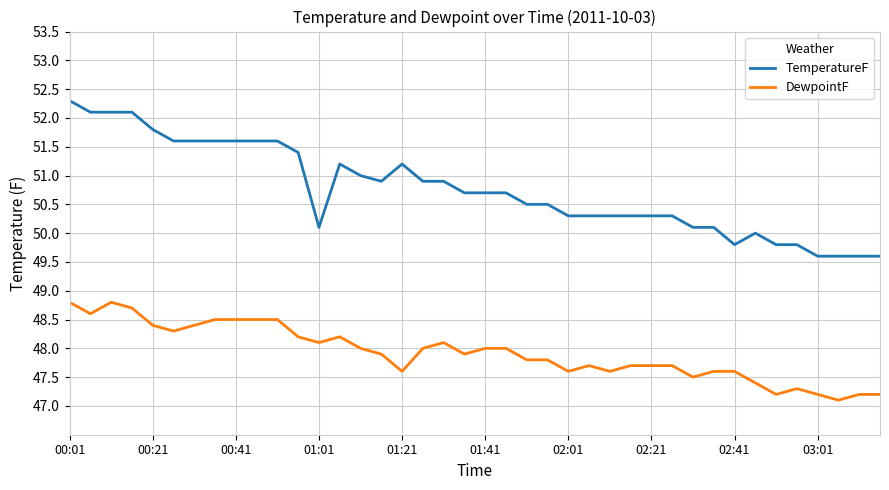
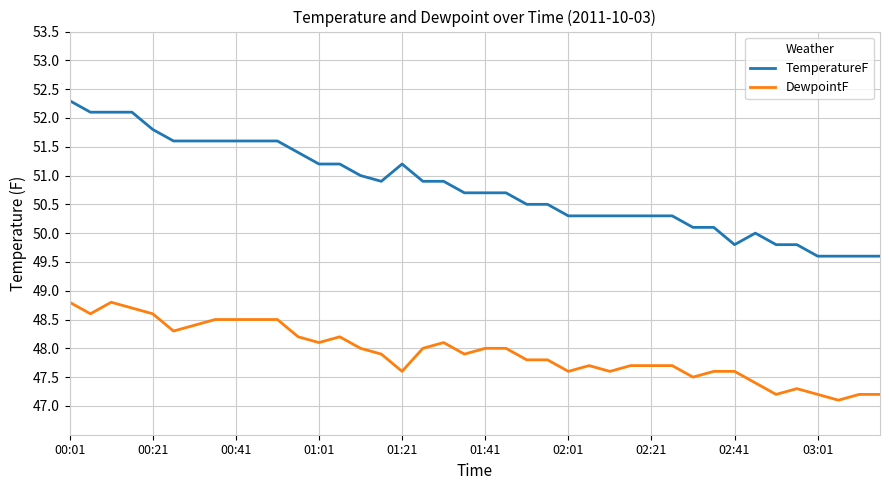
  {
    "TemperatureF": {
      "00:01": 52.3,
      "00:21": 51.8,
      "00:41": 51.6,
-     "01:01": 50.1,
+     "01:01": 51.2,
      "01:21": 51.2,
      "01:41": 50.7,
      "02:01": 50.3,
      "02:21": 50.3,
      "02:41": 49.8,
      "03:01": 49.6
    },
    "DewpointF": {
      "00:01": 48.8,
-     "00:21": 48.4,
+     "00:21": 48.6,
      "00:41": 48.5,
      "01:01": 48.1,
      "01:21": 47.6,
      "01:41": 48.0,
      "02:01": 47.6,
      "02:21": 47.7,
      "02:41": 47.6,
      "03:01": 47.2
    }
  }
